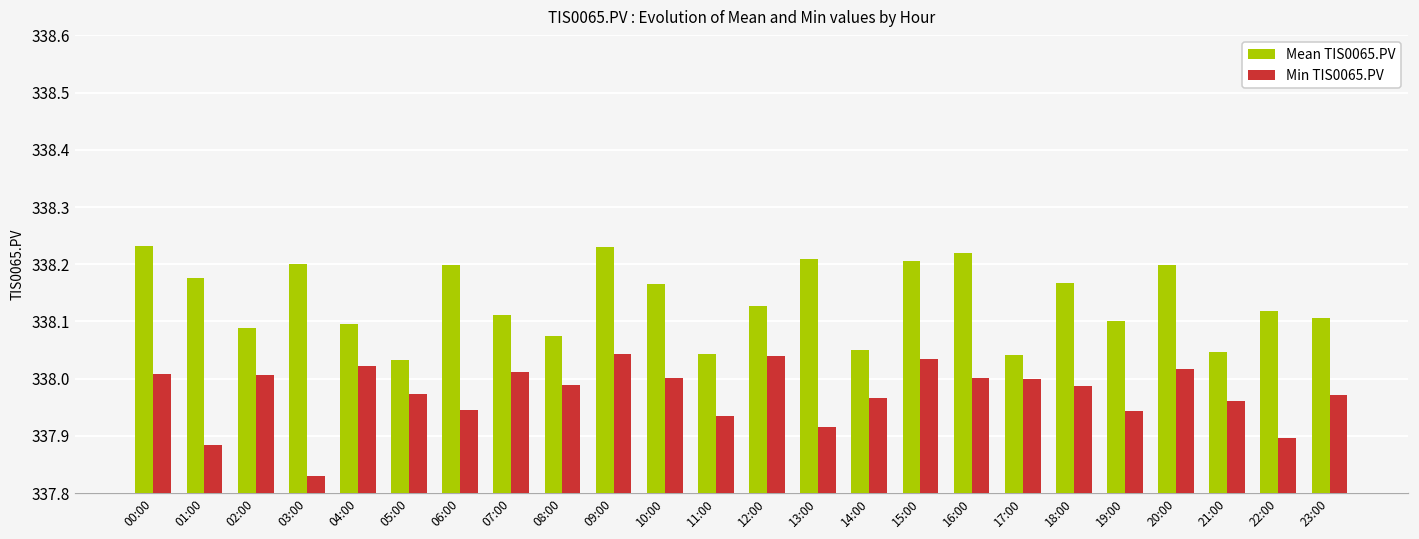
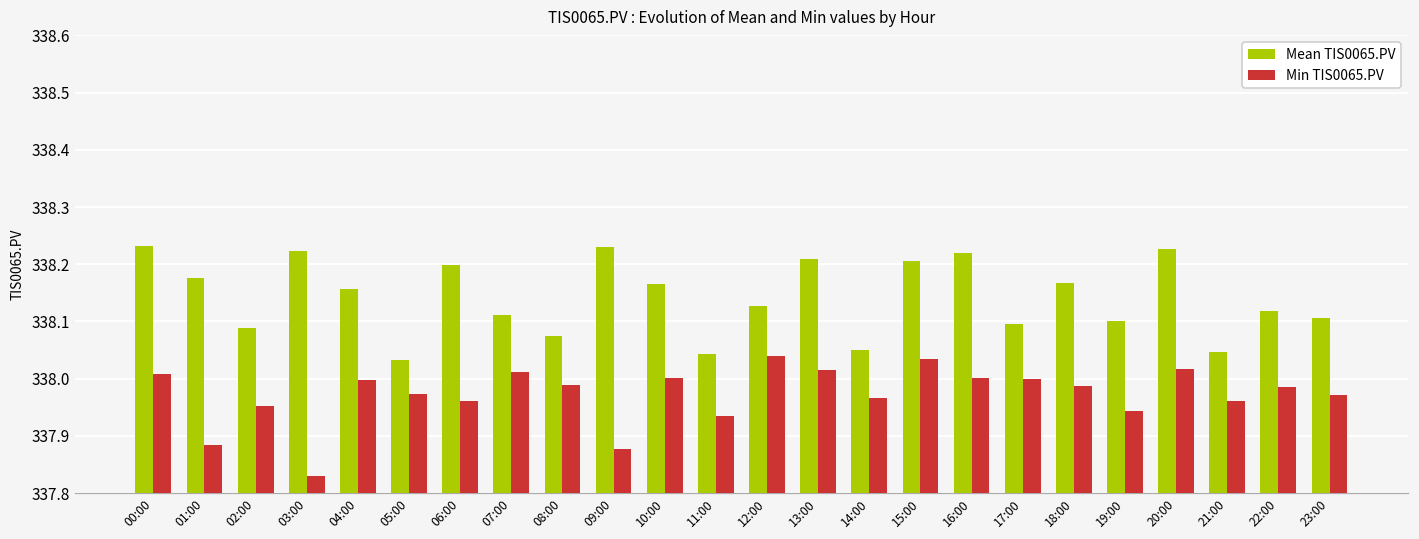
  {
    "Mean TIS0065.PV": {
      "00:00": 338.23,
      "01:00": 338.18,
      "02:00": 338.09,
-     "03:00": 338.20,
-     "04:00": 338.10,
+     "03:00": 338.22,
+     "04:00": 338.16,
      "05:00": 338.03,
      "06:00": 338.20,
      "07:00": 338.11,
      "08:00": 338.07,
      "09:00": 338.23,
      "10:00": 338.17,
      "11:00": 338.04,
      "12:00": 338.13,
      "13:00": 338.21,
      "14:00": 338.05,
      "15:00": 338.21,
      "16:00": 338.22,
-     "17:00": 338.04,
+     "17:00": 338.10,
      "18:00": 338.17,
      "19:00": 338.10,
-     "20:00": 338.20,
+     "20:00": 338.23,
      "21:00": 338.05,
      "22:00": 338.12,
      "23:00": 338.11
    },
    "Min TIS0065.PV": {
      "00:00": 338.01,
      "01:00": 337.88,
-     "02:00": 338.01,
+     "02:00": 337.95,
      "03:00": 337.83,
-     "04:00": 338.02,
+     "04:00": 338.00,
      "05:00": 337.97,
-     "06:00": 337.95,
+     "06:00": 337.96,
      "07:00": 338.01,
      "08:00": 337.99,
-     "09:00": 338.04,
+     "09:00": 337.88,
      "10:00": 338.00,
      "11:00": 337.93,
      "12:00": 338.04,
-     "13:00": 337.92,
+     "13:00": 338.02,
      "14:00": 337.97,
      "15:00": 338.03,
      "16:00": 338.00,
      "17:00": 338.00,
      "18:00": 337.99,
      "19:00": 337.94,
      "20:00": 338.02,
      "21:00": 337.96,
-     "22:00": 337.90,
+     "22:00": 337.99,
      "23:00": 337.97
    }
  }
